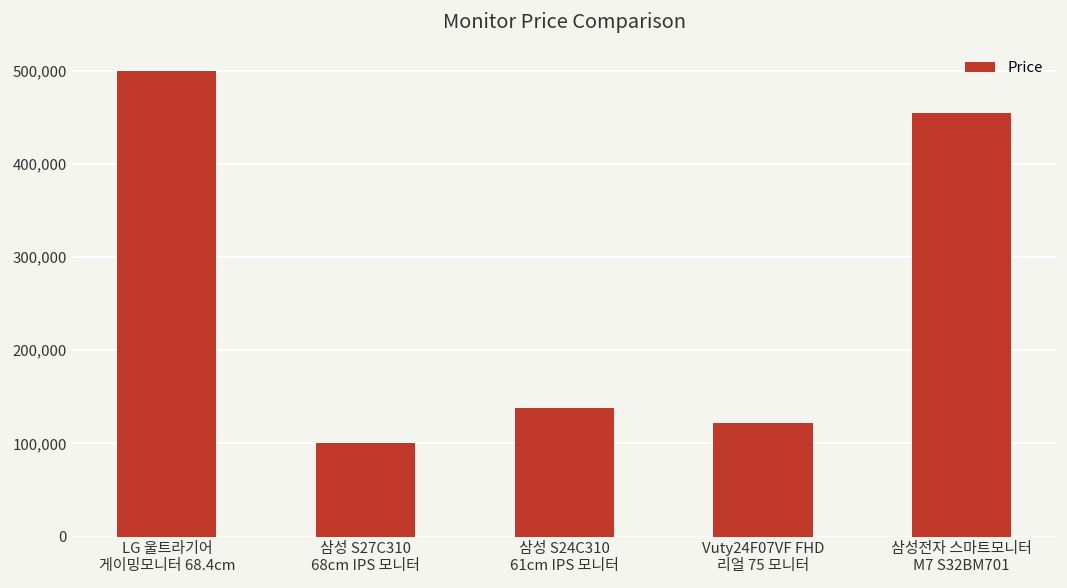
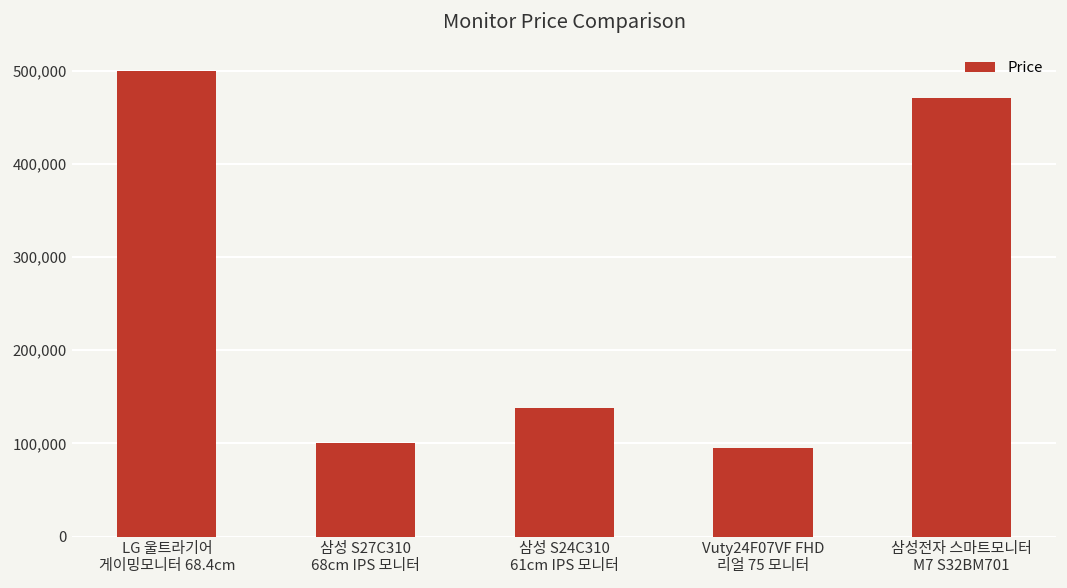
  {
    "LG 울트라기어 게이밍모니터 68.4cm": "500,000",
    "삼성 S27C310 68cm IPS 모니터": "100,000",
    "삼성 S24C310 61cm IPS 모니터": "140,000",
-   "Vuty24F07VF FHD 리얼 75 모니터": "120,000",
-   "삼성전자 스마트모니터 M7 S32BM701": "460,000"
+   "Vuty24F07VF FHD 리얼 75 모니터": "90,000",
+   "삼성전자 스마트모니터 M7 S32BM701": "470,000"
  }
